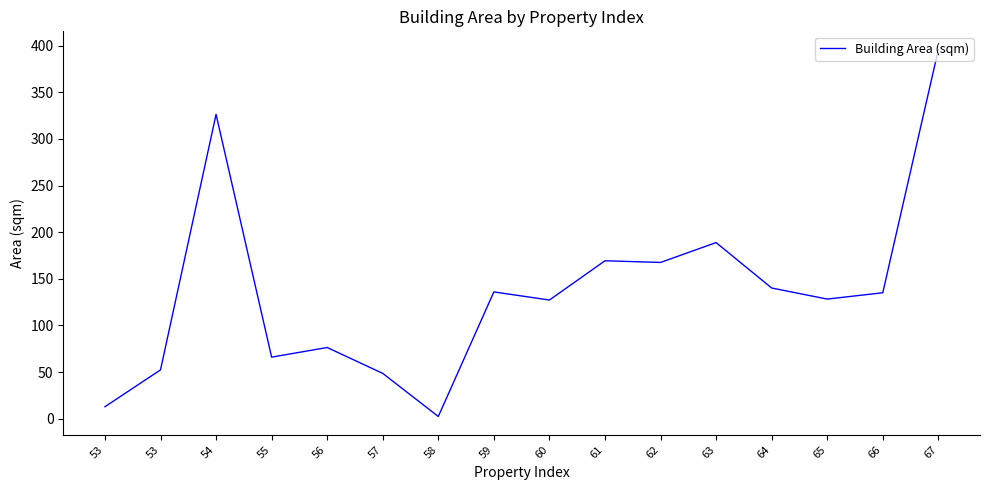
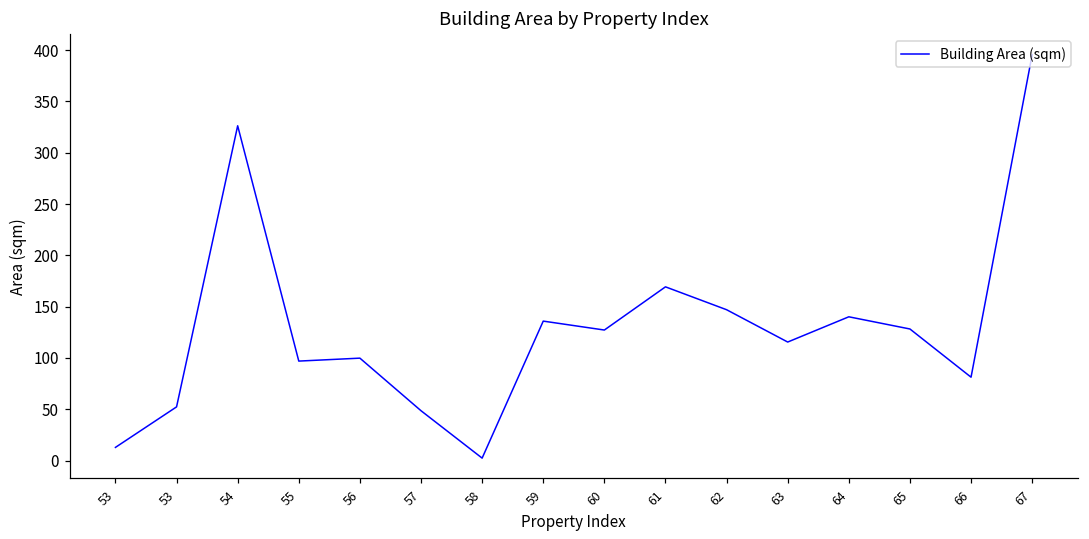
  {
    "54": 330,
-   "55": 70,
-   "56": 80,
+   "55": 100,
+   "56": 100,
    "57": 50,
    "58": 0,
    "59": 140,
    "60": 130,
    "61": 170,
-   "62": 170,
-   "63": 190,
+   "62": 150,
+   "63": 120,
    "64": 140,
    "65": 130,
-   "66": 140
+   "66": 80
  }
